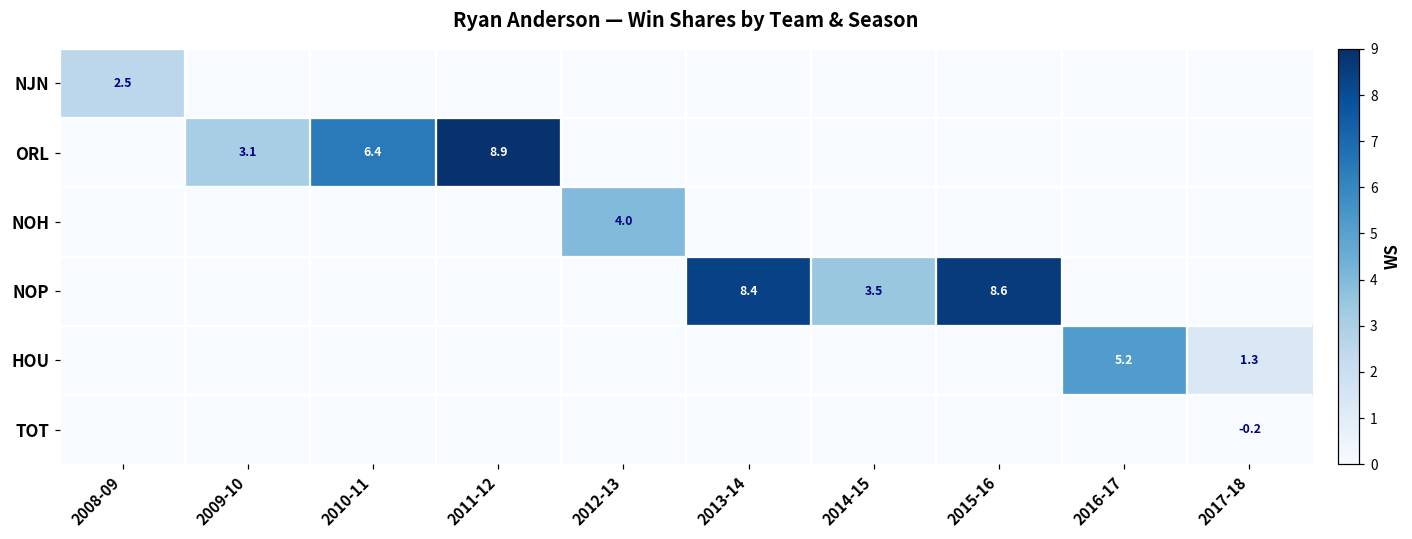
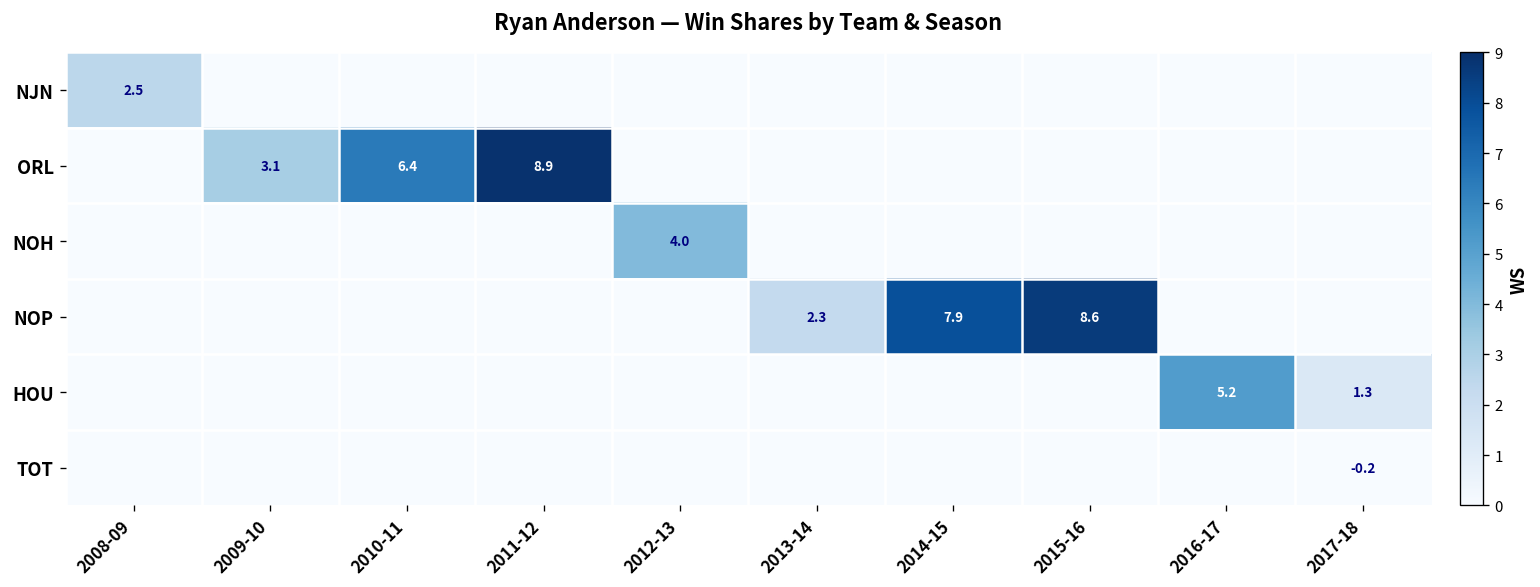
  {
    "NJN": {
      "2008-09": 2.5
    },
    "ORL": {
      "2009-10": 3.1,
      "2010-11": 6.4,
      "2011-12": 8.9
    },
    "NOH": {
      "2012-13": 4.0
    },
    "NOP": {
-     "2013-14": 8.4,
-     "2014-15": 3.5,
+     "2013-14": 2.3,
+     "2014-15": 7.9,
      "2015-16": 8.6
    },
    "HOU": {
      "2016-17": 5.2,
      "2017-18": 1.3
    },
    "TOT": {
      "2017-18": -0.2
    }
  }
